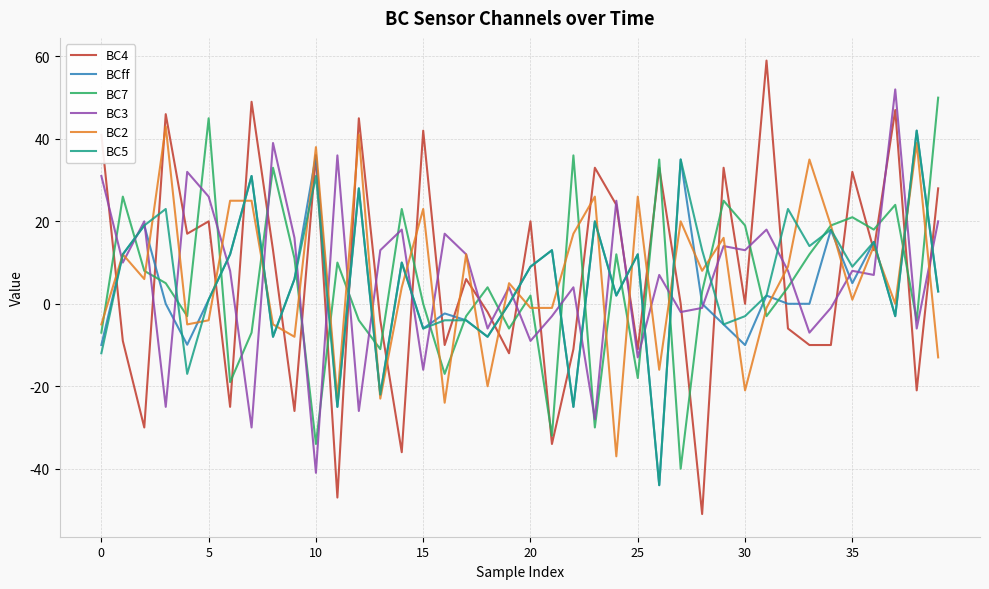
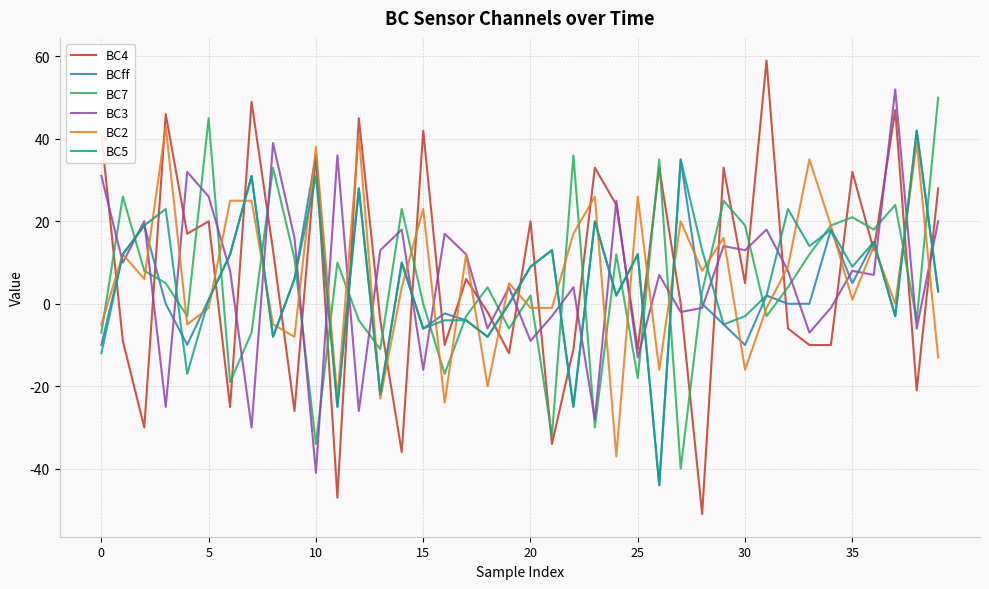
  {
    "BC4": {
      "5": 20,
      "15": 42,
      "20": 20,
      "25": -11,
-     "30": 0,
+     "30": 5,
      "35": 32
    },
    "BCff": {
      "0": -10,
      "30": -10,
      "35": 5
    },
    "BC3": {
      "0": 31,
      "5": 26,
      "10": -41,
      "15": -16,
      "20": -9,
      "25": -13,
      "30": 13,
      "35": 8
    },
    "BC2": {
      "0": -5,
-     "5": -4,
+     "5": -1,
      "10": 38,
      "15": 23,
      "20": -1,
      "25": 26,
-     "30": -21,
+     "30": -16,
      "35": 1
    }
  }
